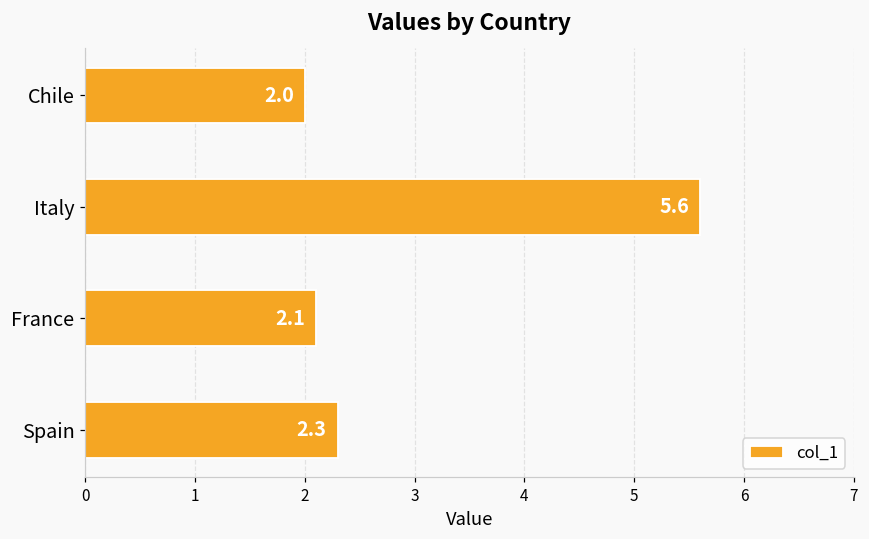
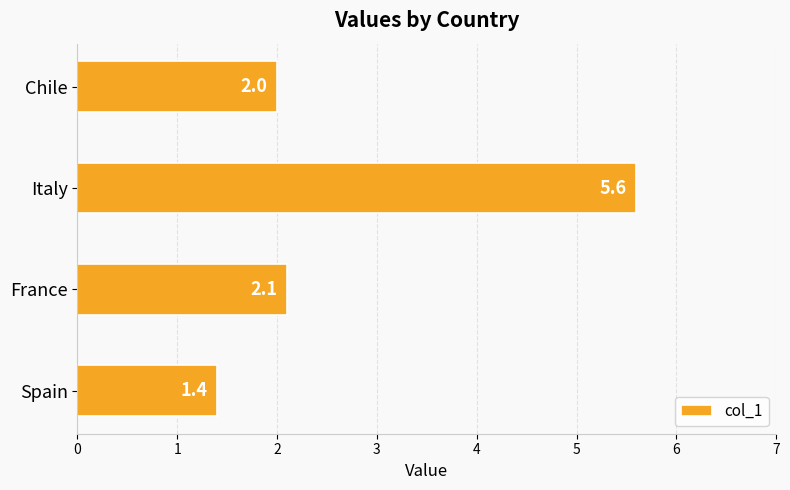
  {
    "Chile": 2.0,
    "Italy": 5.6,
    "France": 2.1,
-   "Spain": 2.3
+   "Spain": 1.4
  }
